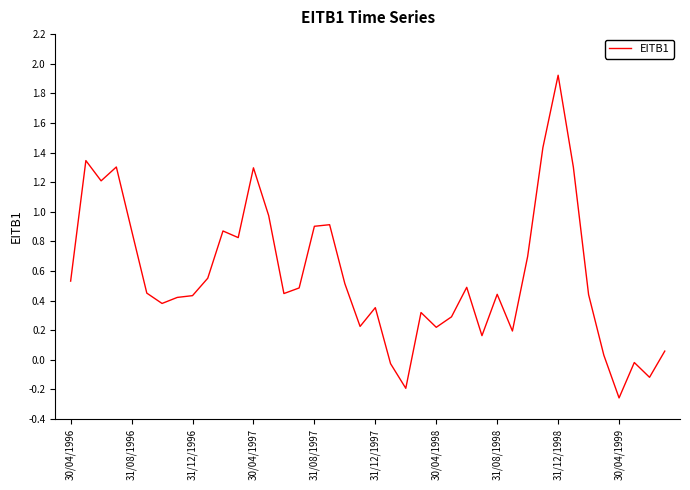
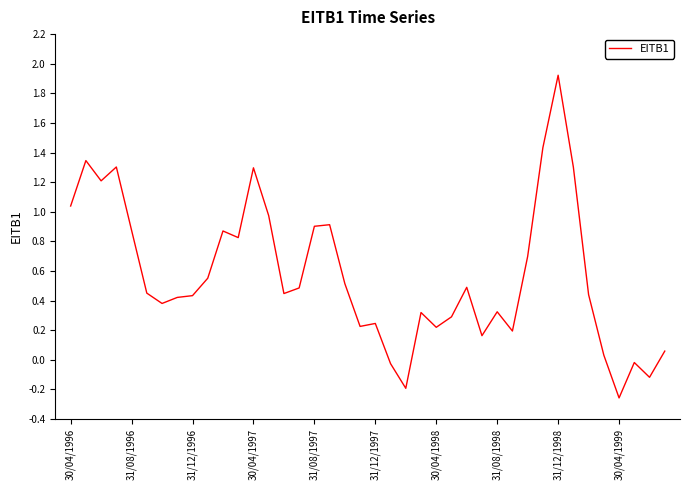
  {
-   "30/04/1996": 0.53,
+   "30/04/1996": 1.04,
    "31/08/1996": 0.87,
    "31/12/1996": 0.43,
    "30/04/1997": 1.30,
    "31/08/1997": 0.90,
-   "31/12/1997": 0.35,
+   "31/12/1997": 0.25,
    "30/04/1998": 0.22,
-   "31/08/1998": 0.44,
+   "31/08/1998": 0.32,
    "31/12/1998": 1.92,
    "30/04/1999": -0.26
  }
